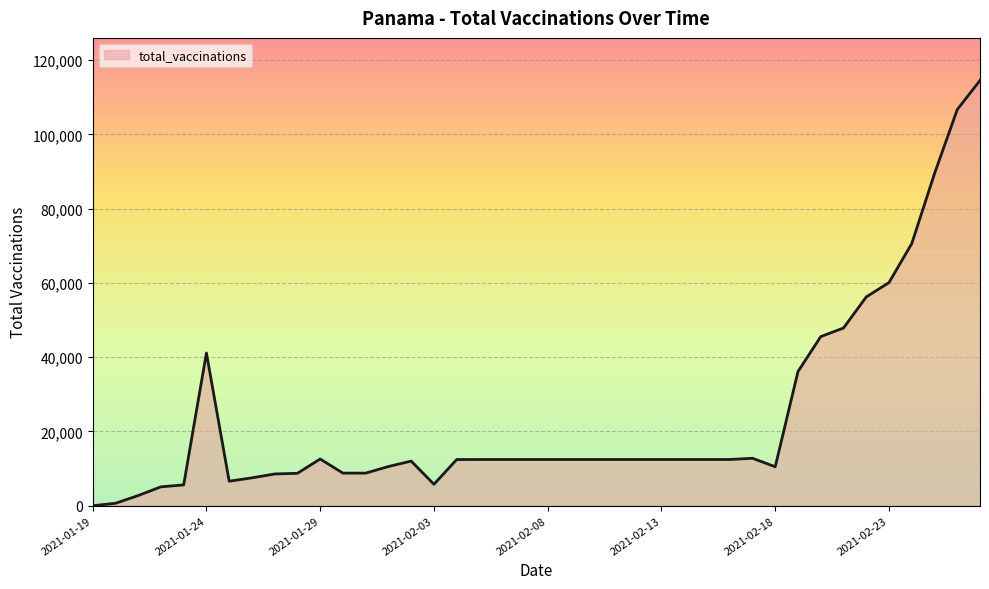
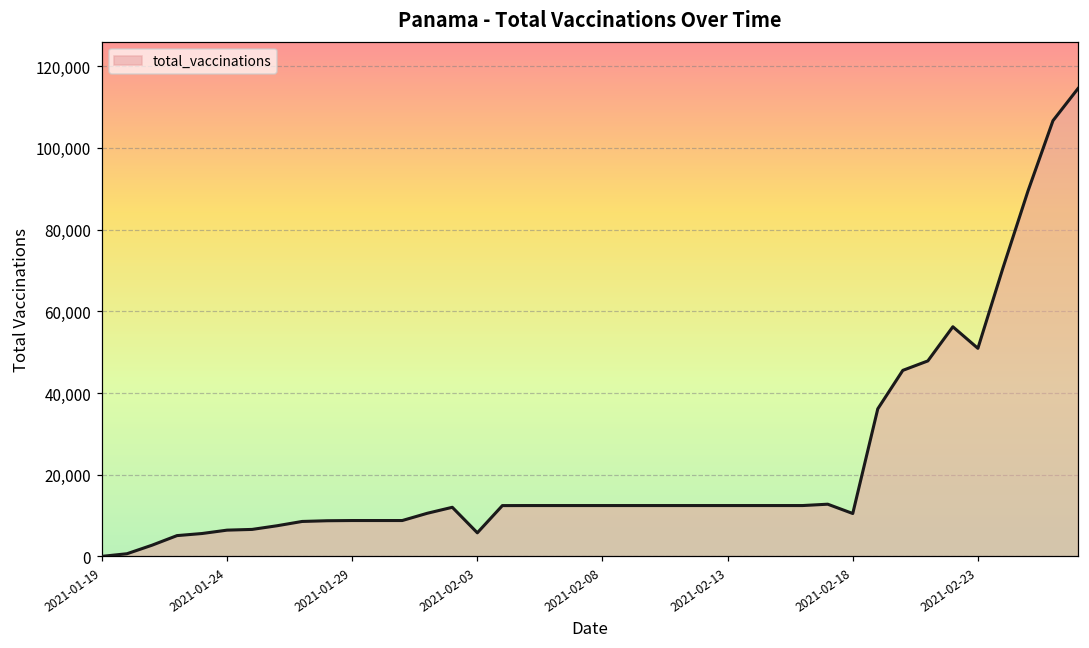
  {
    "2021-01-19": "0",
-   "2021-01-24": "41,000",
-   "2021-01-29": "13,000",
+   "2021-01-24": "6,000",
+   "2021-01-29": "9,000",
    "2021-02-03": "6,000",
    "2021-02-08": "12,000",
    "2021-02-13": "12,000",
    "2021-02-18": "10,000",
-   "2021-02-23": "60,000"
+   "2021-02-23": "51,000"
  }
